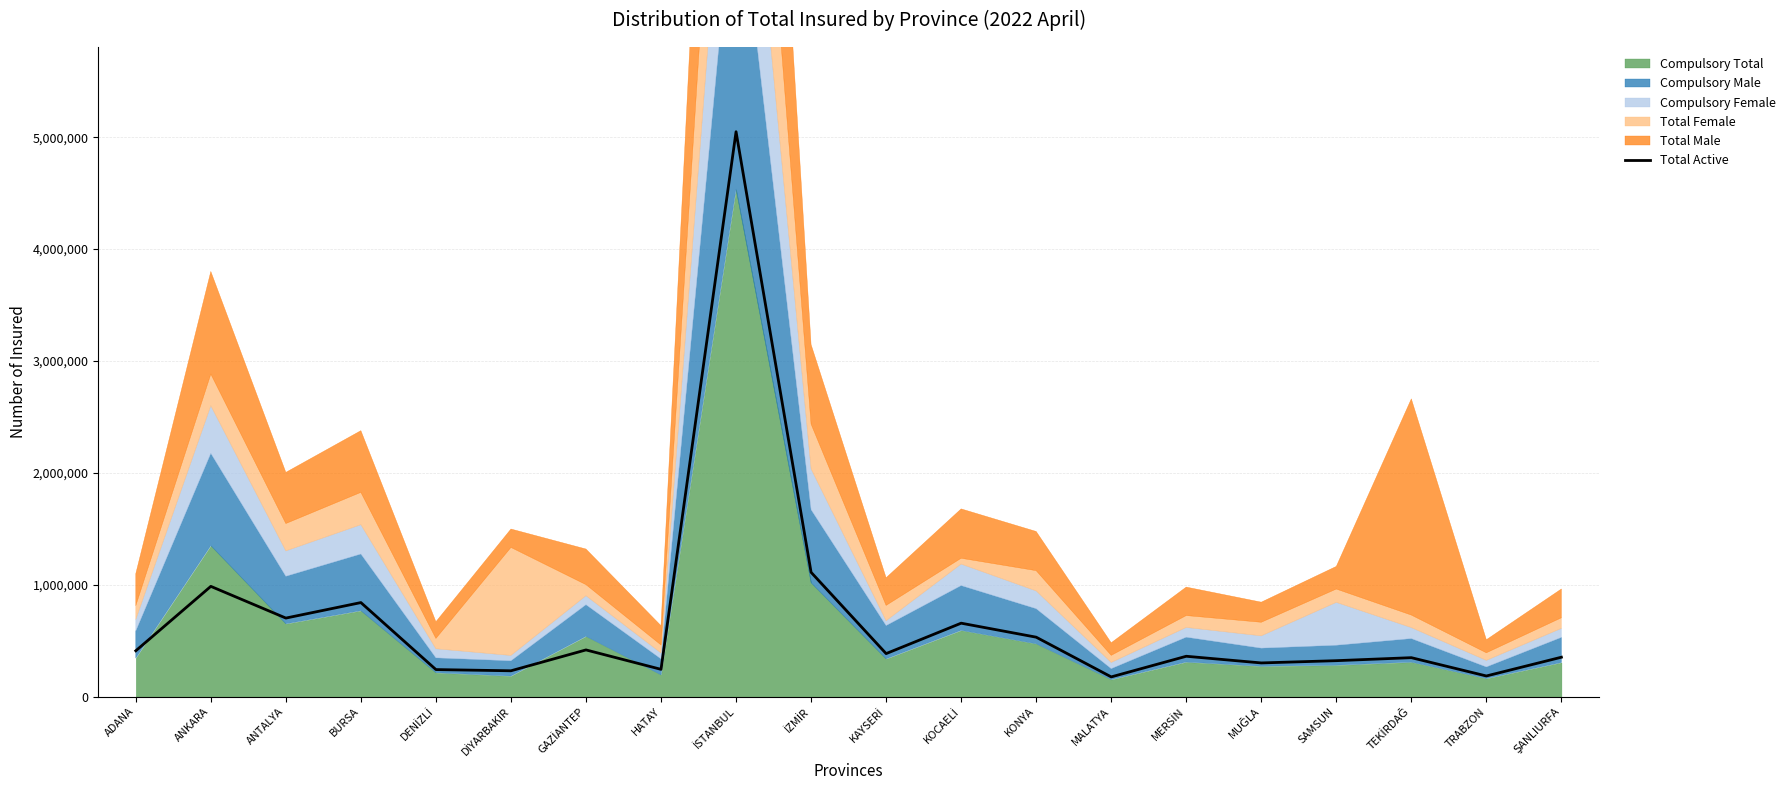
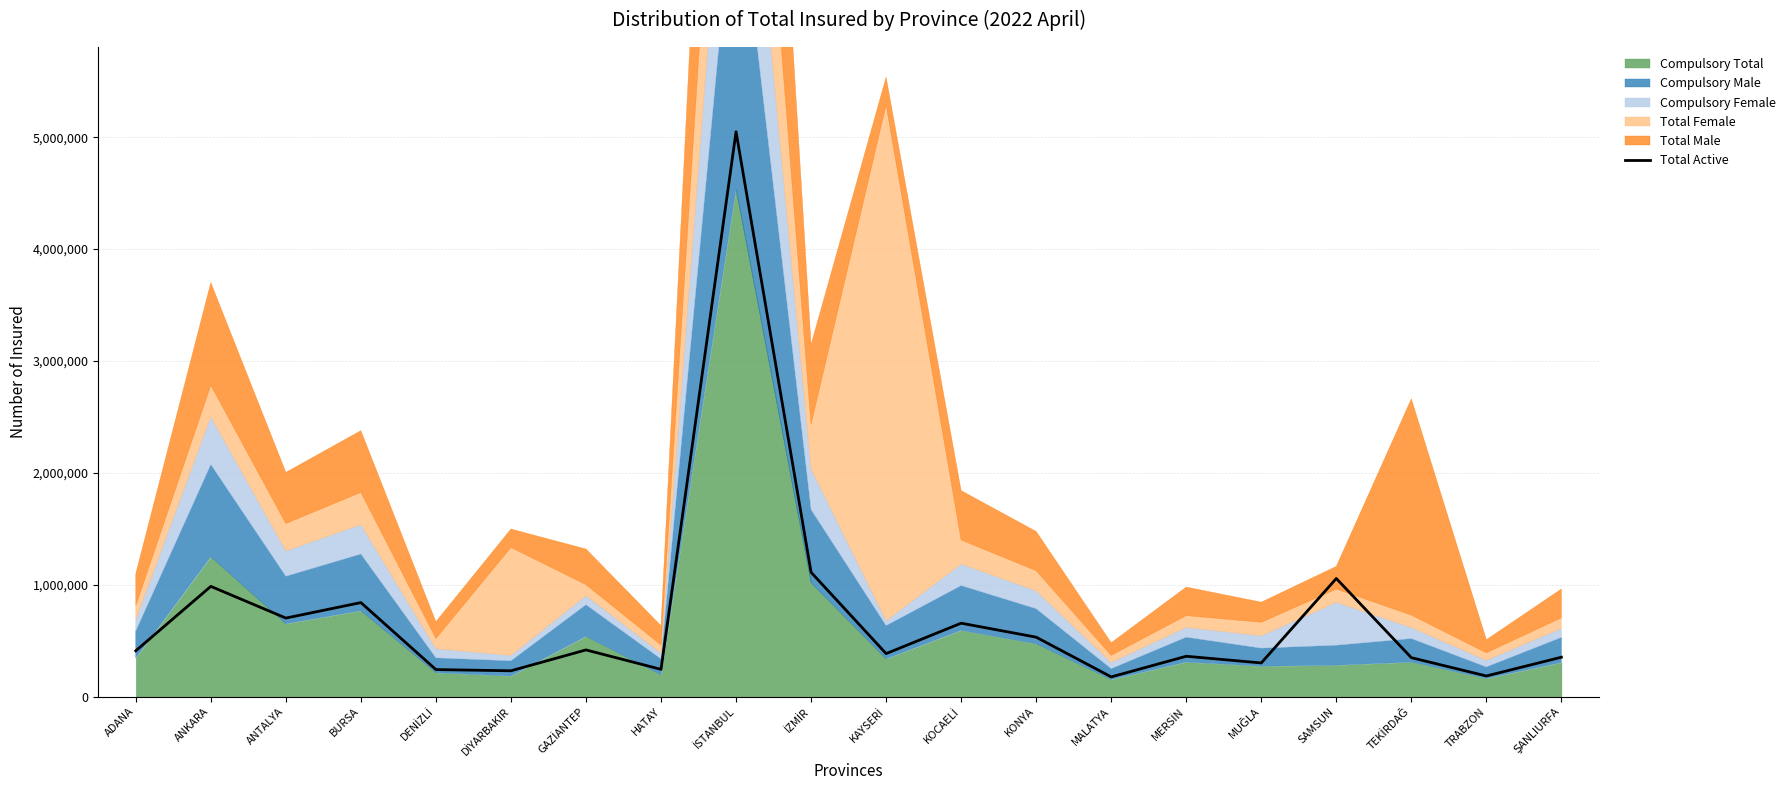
  {
    "Total Active": {
      "ADANA": "410,000",
      "ANKARA": "990,000",
      "ANTALYA": "700,000",
      "BURSA": "840,000",
      "DENİZLİ": "240,000",
      "DİYARBAKIR": "230,000",
      "GAZİANTEP": "420,000",
      "HATAY": "240,000",
      "İSTANBUL": "5,050,000",
      "İZMİR": "1,110,000",
      "KAYSERİ": "380,000",
      "KOCAELİ": "660,000",
      "KONYA": "530,000",
      "MALATYA": "180,000",
      "MERSİN": "360,000",
      "MUĞLA": "300,000",
-     "SAMSUN": "320,000",
+     "SAMSUN": "1,060,000",
      "TEKİRDAĞ": "350,000",
      "ŞANLIURFA": "350,000"
    },
    "Compulsory Total": {
      "ADANA": "340,000",
-     "ANKARA": "1,350,000",
+     "ANKARA": "1,250,000",
      "ANTALYA": "650,000",
      "BURSA": "770,000",
      "DENİZLİ": "210,000",
      "DİYARBAKIR": "180,000",
      "GAZİANTEP": "540,000",
      "HATAY": "190,000",
      "İSTANBUL": "4,540,000",
      "İZMİR": "1,020,000",
      "KAYSERİ": "340,000",
      "KOCAELİ": "590,000",
      "KONYA": "470,000",
      "MALATYA": "150,000",
      "MERSİN": "310,000",
      "MUĞLA": "270,000",
      "SAMSUN": "280,000",
      "TEKİRDAĞ": "310,000",
      "ŞANLIURFA": "300,000"
    },
    "Compulsory Male": {
      "ADANA": "240,000",
      "ANKARA": "820,000",
      "ANTALYA": "420,000",
      "BURSA": "510,000",
      "DENİZLİ": "130,000",
      "DİYARBAKIR": "140,000",
      "GAZİANTEP": "280,000",
      "HATAY": "140,000",
      "İZMİR": "650,000",
      "KAYSERİ": "300,000",
      "KOCAELİ": "400,000",
      "KONYA": "310,000",
      "MALATYA": "100,000",
      "MERSİN": "220,000",
      "MUĞLA": "160,000",
      "SAMSUN": "180,000",
      "TEKİRDAĞ": "210,000",
      "TRABZON": "100,000",
      "ŞANLIURFA": "220,000"
    },
    "Compulsory Female": {
      "ADANA": "100,000",
      "ANKARA": "430,000",
      "ANTALYA": "230,000",
      "BURSA": "260,000",
      "DENİZLİ": "80,000",
      "DİYARBAKIR": "50,000",
      "GAZİANTEP": "80,000",
      "HATAY": "50,000",
      "İZMİR": "360,000",
      "KAYSERİ": "40,000",
      "KOCAELİ": "190,000",
      "KONYA": "160,000",
      "MALATYA": "60,000",
      "MERSİN": "90,000",
      "MUĞLA": "110,000",
      "SAMSUN": "380,000",
      "TEKİRDAĞ": "100,000",
      "TRABZON": "60,000",
      "ŞANLIURFA": "80,000"
    },
    "Total Female": {
      "ADANA": "120,000",
      "ANKARA": "280,000",
      "ANTALYA": "240,000",
      "BURSA": "290,000",
      "DENİZLİ": "90,000",
      "DİYARBAKIR": "970,000",
      "GAZİANTEP": "100,000",
      "HATAY": "70,000",
      "İZMİR": "400,000",
-     "KAYSERİ": "140,000",
-     "KOCAELİ": "50,000",
+     "KAYSERİ": "4,610,000",
+     "KOCAELİ": "220,000",
      "KONYA": "180,000",
      "MALATYA": "60,000",
      "MERSİN": "110,000",
      "MUĞLA": "120,000",
      "SAMSUN": "120,000",
      "TEKİRDAĞ": "110,000",
      "TRABZON": "70,000",
      "ŞANLIURFA": "100,000"
    },
    "Total Male": {
      "ADANA": "290,000",
      "ANKARA": "920,000",
      "ANTALYA": "460,000",
      "BURSA": "550,000",
      "DENİZLİ": "150,000",
      "DİYARBAKIR": "160,000",
      "GAZİANTEP": "320,000",
      "HATAY": "170,000",
      "İZMİR": "710,000",
      "KAYSERİ": "250,000",
      "KOCAELİ": "440,000",
      "KONYA": "350,000",
      "MALATYA": "110,000",
      "MERSİN": "250,000",
      "MUĞLA": "180,000",
      "SAMSUN": "200,000",
      "TEKİRDAĞ": "1,930,000",
      "TRABZON": "120,000",
      "ŞANLIURFA": "260,000"
    }
  }
